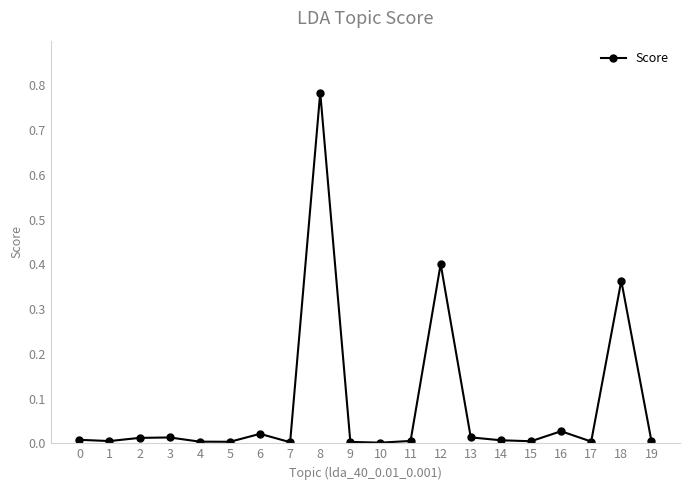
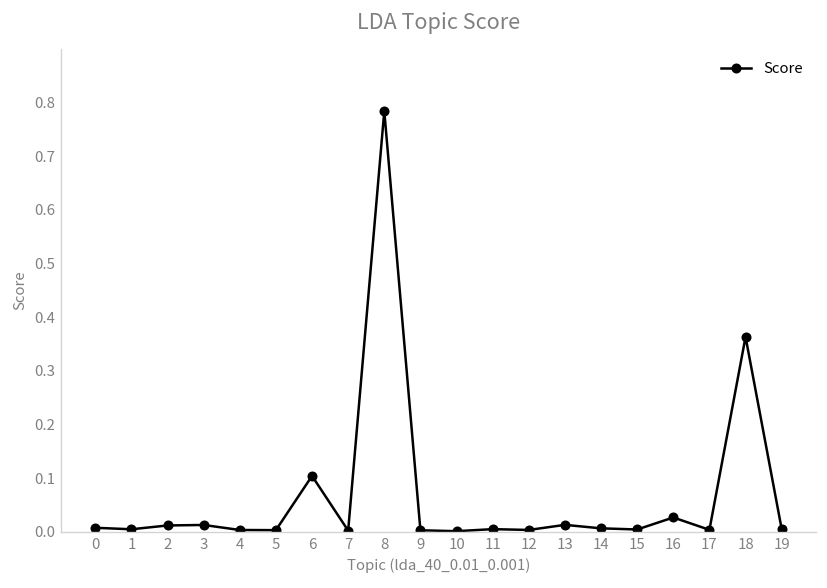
  {
    "0": 0.01,
    "1": 0.01,
    "2": 0.01,
    "3": 0.01,
    "4": 0.00,
    "5": 0.00,
-   "6": 0.02,
+   "6": 0.10,
    "7": 0.00,
    "8": 0.78,
    "9": 0.00,
    "10": 0.00,
    "11": 0.01,
-   "12": 0.40,
+   "12": 0.00,
    "13": 0.01,
    "14": 0.01,
    "15": 0.00,
    "16": 0.03,
    "17": 0.00,
    "18": 0.36,
    "19": 0.01
  }
